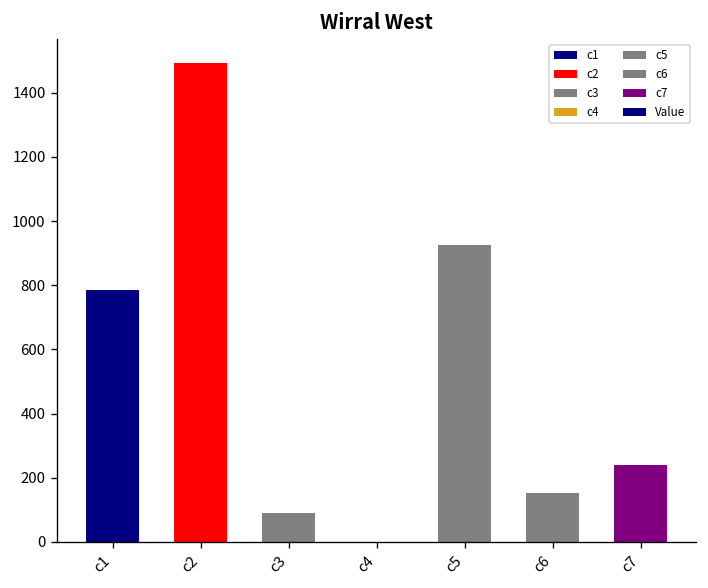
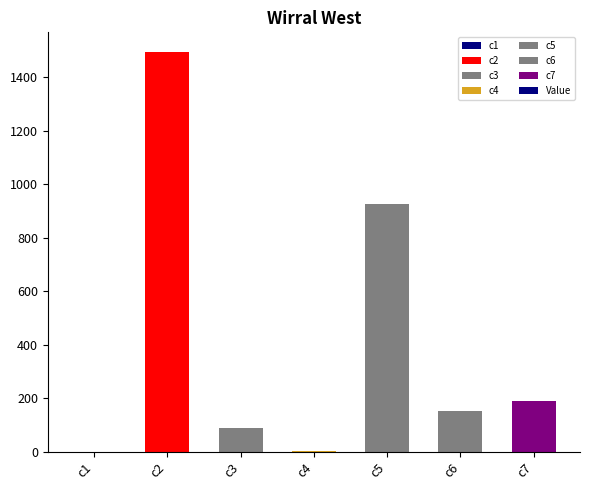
  {
-   "c1": 780,
+   "c1": 0,
    "c2": 1490,
    "c3": 90,
    "c5": 930,
    "c6": 150,
-   "c7": 240
+   "c7": 190
  }
